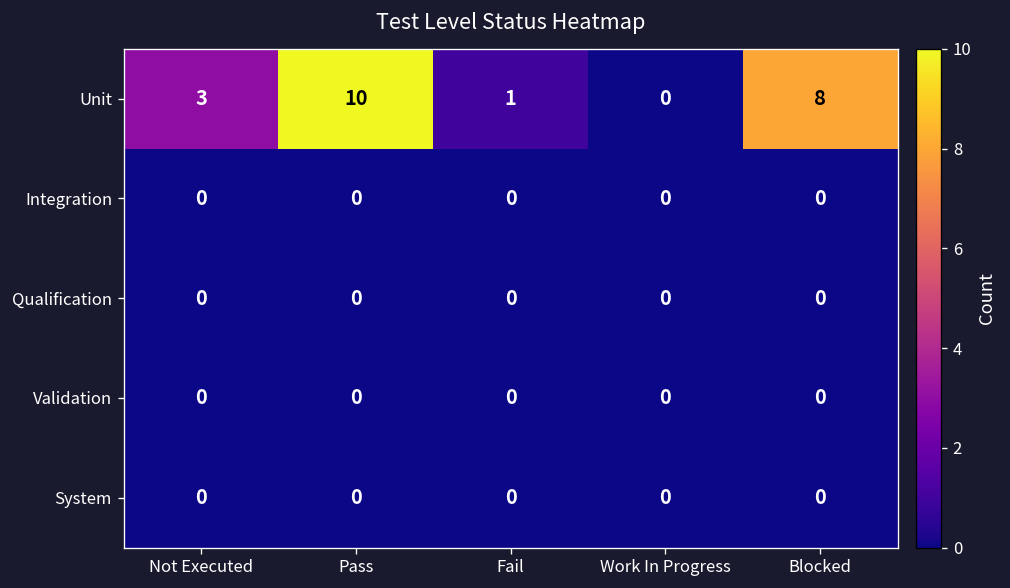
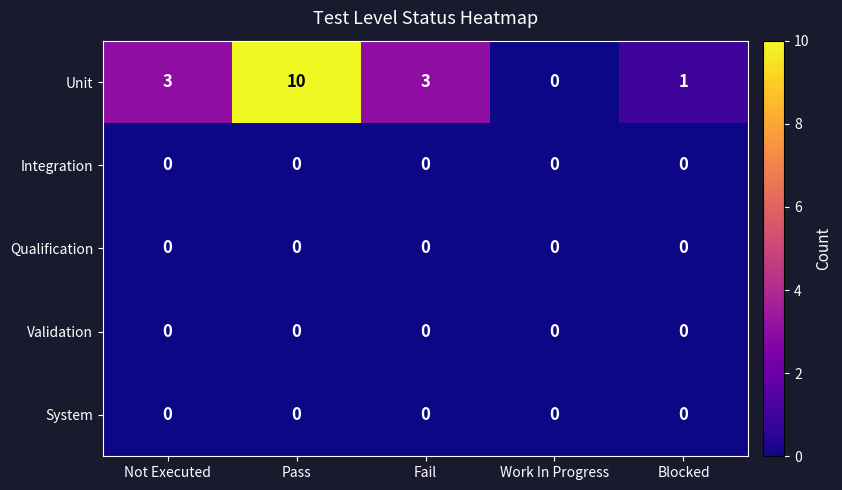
  {
    "Unit": {
      "Not Executed": 3,
      "Pass": 10,
-     "Fail": 1,
+     "Fail": 3,
      "Work In Progress": 0,
-     "Blocked": 8
+     "Blocked": 1
    },
    "Integration": {
      "Not Executed": 0,
      "Pass": 0,
      "Fail": 0,
      "Work In Progress": 0,
      "Blocked": 0
    },
    "Qualification": {
      "Not Executed": 0,
      "Pass": 0,
      "Fail": 0,
      "Work In Progress": 0,
      "Blocked": 0
    },
    "Validation": {
      "Not Executed": 0,
      "Pass": 0,
      "Fail": 0,
      "Work In Progress": 0,
      "Blocked": 0
    },
    "System": {
      "Not Executed": 0,
      "Pass": 0,
      "Fail": 0,
      "Work In Progress": 0,
      "Blocked": 0
    }
  }
